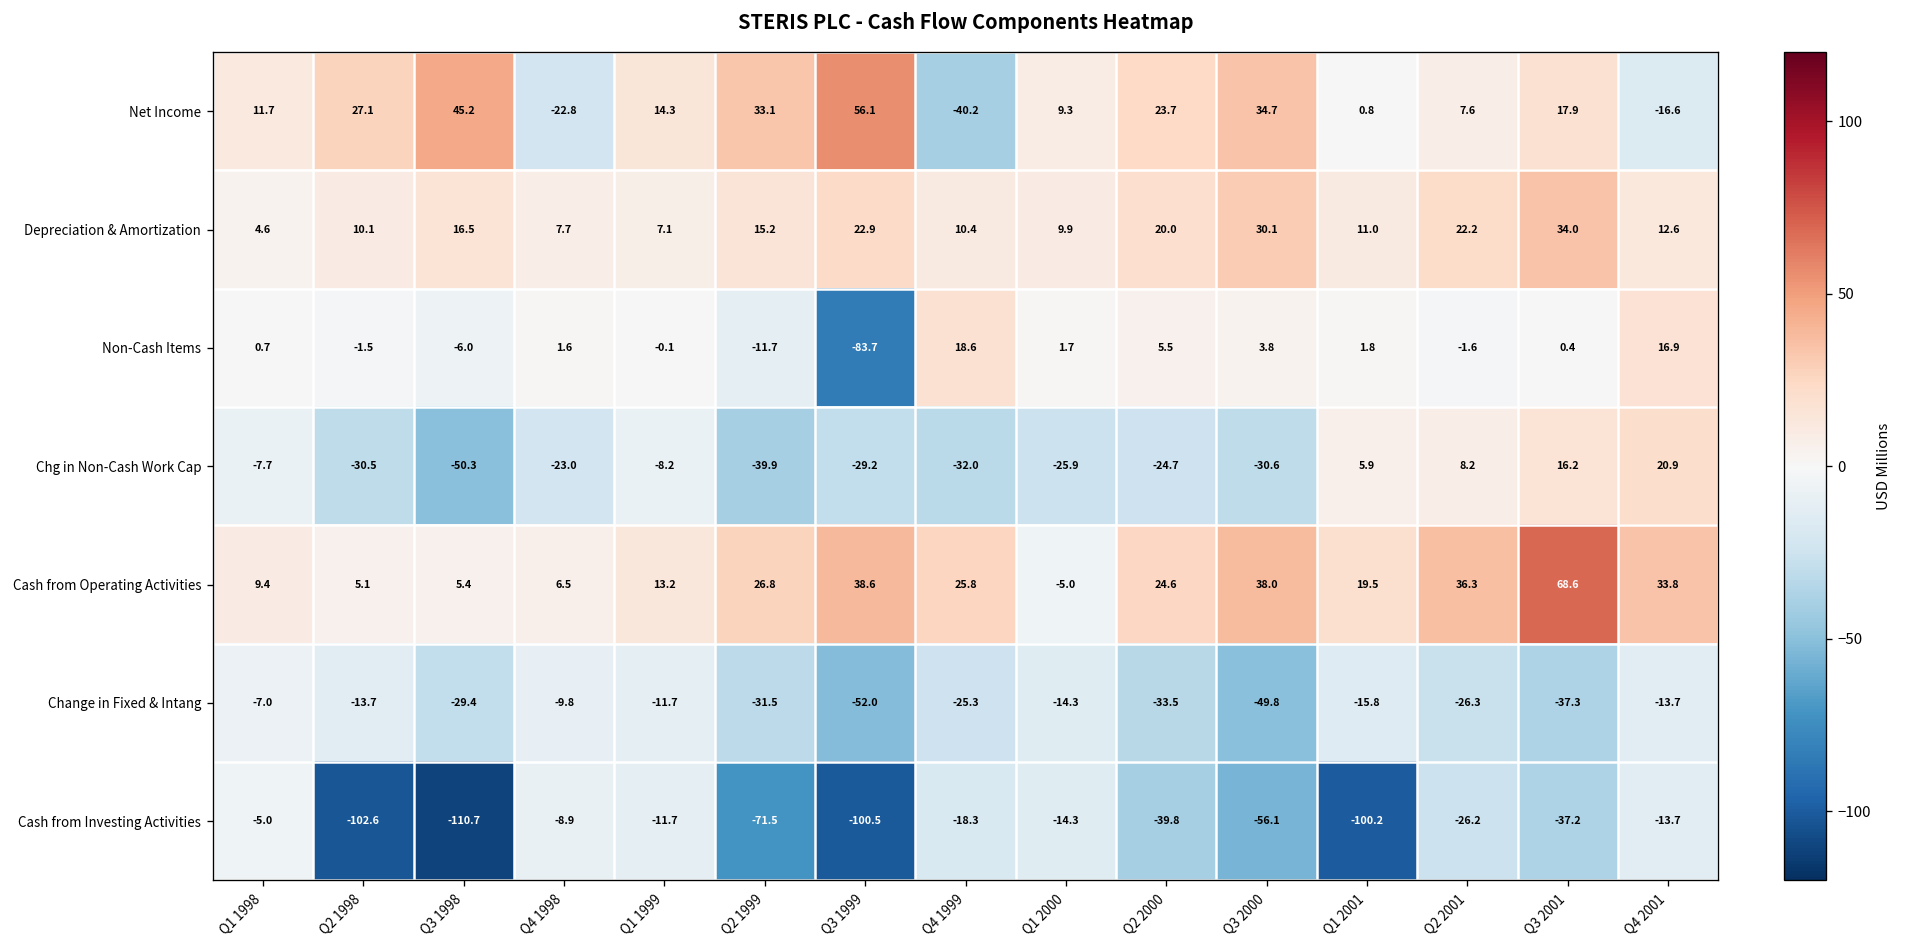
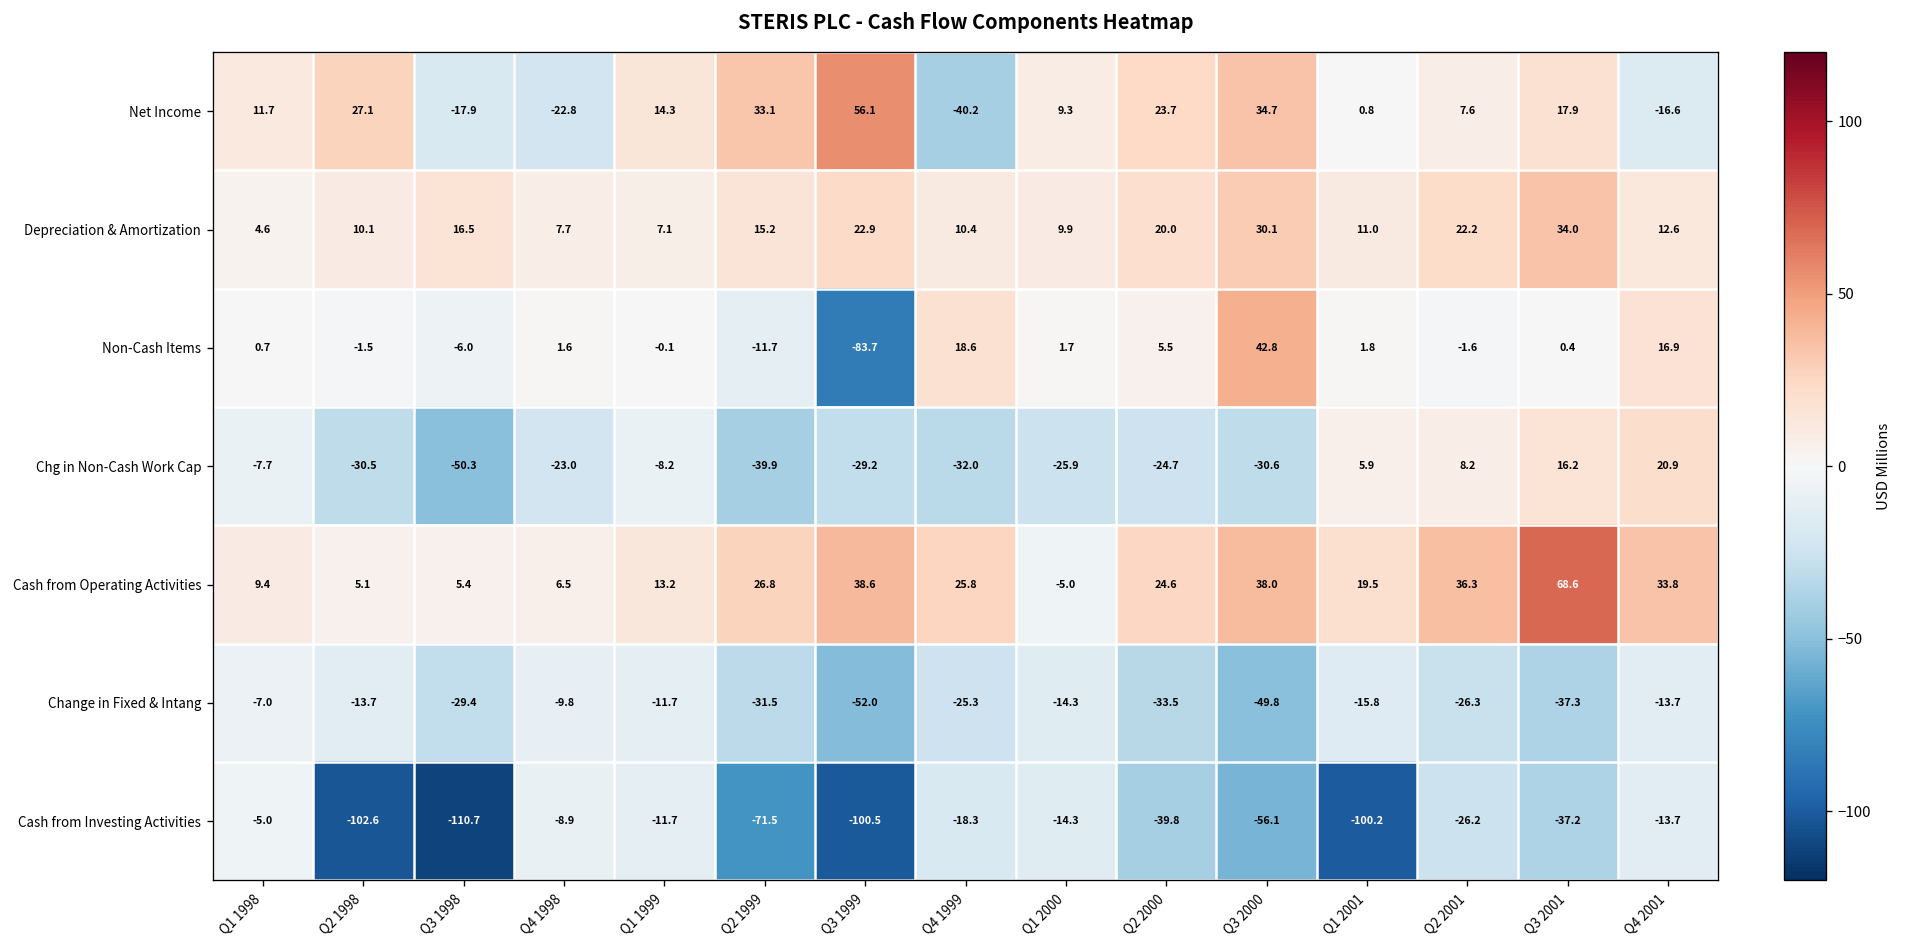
  {
    "Net Income": {
      "Q1 1998": 11.7,
      "Q2 1998": 27.1,
-     "Q3 1998": 45.2,
+     "Q3 1998": -17.9,
      "Q4 1998": -22.8,
      "Q1 1999": 14.3,
      "Q2 1999": 33.1,
      "Q3 1999": 56.1,
      "Q4 1999": -40.2,
      "Q1 2000": 9.3,
      "Q2 2000": 23.7,
      "Q3 2000": 34.7,
      "Q1 2001": 0.8,
      "Q2 2001": 7.6,
      "Q3 2001": 17.9,
      "Q4 2001": -16.6
    },
    "Depreciation & Amortization": {
      "Q1 1998": 4.6,
      "Q2 1998": 10.1,
      "Q3 1998": 16.5,
      "Q4 1998": 7.7,
      "Q1 1999": 7.1,
      "Q2 1999": 15.2,
      "Q3 1999": 22.9,
      "Q4 1999": 10.4,
      "Q1 2000": 9.9,
      "Q2 2000": 20.0,
      "Q3 2000": 30.1,
      "Q1 2001": 11.0,
      "Q2 2001": 22.2,
      "Q3 2001": 34.0,
      "Q4 2001": 12.6
    },
    "Non-Cash Items": {
      "Q1 1998": 0.7,
      "Q2 1998": -1.5,
      "Q3 1998": -6.0,
      "Q4 1998": 1.6,
      "Q1 1999": -0.1,
      "Q2 1999": -11.7,
      "Q3 1999": -83.7,
      "Q4 1999": 18.6,
      "Q1 2000": 1.7,
      "Q2 2000": 5.5,
-     "Q3 2000": 3.8,
+     "Q3 2000": 42.8,
      "Q1 2001": 1.8,
      "Q2 2001": -1.6,
      "Q3 2001": 0.4,
      "Q4 2001": 16.9
    },
    "Chg in Non-Cash Work Cap": {
      "Q1 1998": -7.7,
      "Q2 1998": -30.5,
      "Q3 1998": -50.3,
      "Q4 1998": -23.0,
      "Q1 1999": -8.2,
      "Q2 1999": -39.9,
      "Q3 1999": -29.2,
      "Q4 1999": -32.0,
      "Q1 2000": -25.9,
      "Q2 2000": -24.7,
      "Q3 2000": -30.6,
      "Q1 2001": 5.9,
      "Q2 2001": 8.2,
      "Q3 2001": 16.2,
      "Q4 2001": 20.9
    },
    "Cash from Operating Activities": {
      "Q1 1998": 9.4,
      "Q2 1998": 5.1,
      "Q3 1998": 5.4,
      "Q4 1998": 6.5,
      "Q1 1999": 13.2,
      "Q2 1999": 26.8,
      "Q3 1999": 38.6,
      "Q4 1999": 25.8,
      "Q1 2000": -5.0,
      "Q2 2000": 24.6,
      "Q3 2000": 38.0,
      "Q1 2001": 19.5,
      "Q2 2001": 36.3,
      "Q3 2001": 68.6,
      "Q4 2001": 33.8
    },
    "Change in Fixed & Intang": {
      "Q1 1998": -7.0,
      "Q2 1998": -13.7,
      "Q3 1998": -29.4,
      "Q4 1998": -9.8,
      "Q1 1999": -11.7,
      "Q2 1999": -31.5,
      "Q3 1999": -52.0,
      "Q4 1999": -25.3,
      "Q1 2000": -14.3,
      "Q2 2000": -33.5,
      "Q3 2000": -49.8,
      "Q1 2001": -15.8,
      "Q2 2001": -26.3,
      "Q3 2001": -37.3,
      "Q4 2001": -13.7
    },
    "Cash from Investing Activities": {
      "Q1 1998": -5.0,
      "Q2 1998": -102.6,
      "Q3 1998": -110.7,
      "Q4 1998": -8.9,
      "Q1 1999": -11.7,
      "Q2 1999": -71.5,
      "Q3 1999": -100.5,
      "Q4 1999": -18.3,
      "Q1 2000": -14.3,
      "Q2 2000": -39.8,
      "Q3 2000": -56.1,
      "Q1 2001": -100.2,
      "Q2 2001": -26.2,
      "Q3 2001": -37.2,
      "Q4 2001": -13.7
    }
  }
